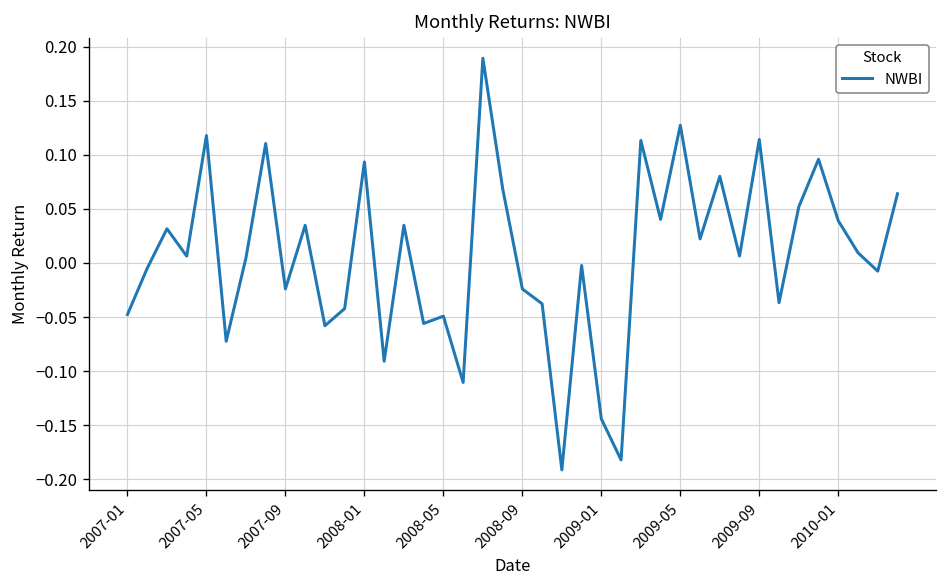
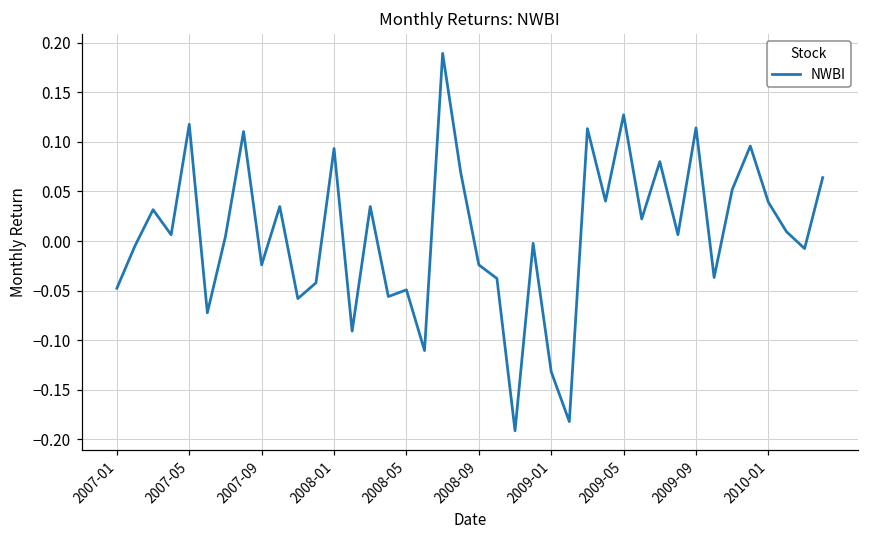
  {
    "2007-01": -0.05,
    "2007-05": 0.12,
    "2007-09": -0.02,
    "2008-01": 0.09,
    "2008-05": -0.05,
    "2008-09": -0.02,
-   "2009-01": -0.14,
+   "2009-01": -0.13,
    "2009-05": 0.13,
    "2009-09": 0.11,
    "2010-01": 0.04
  }
